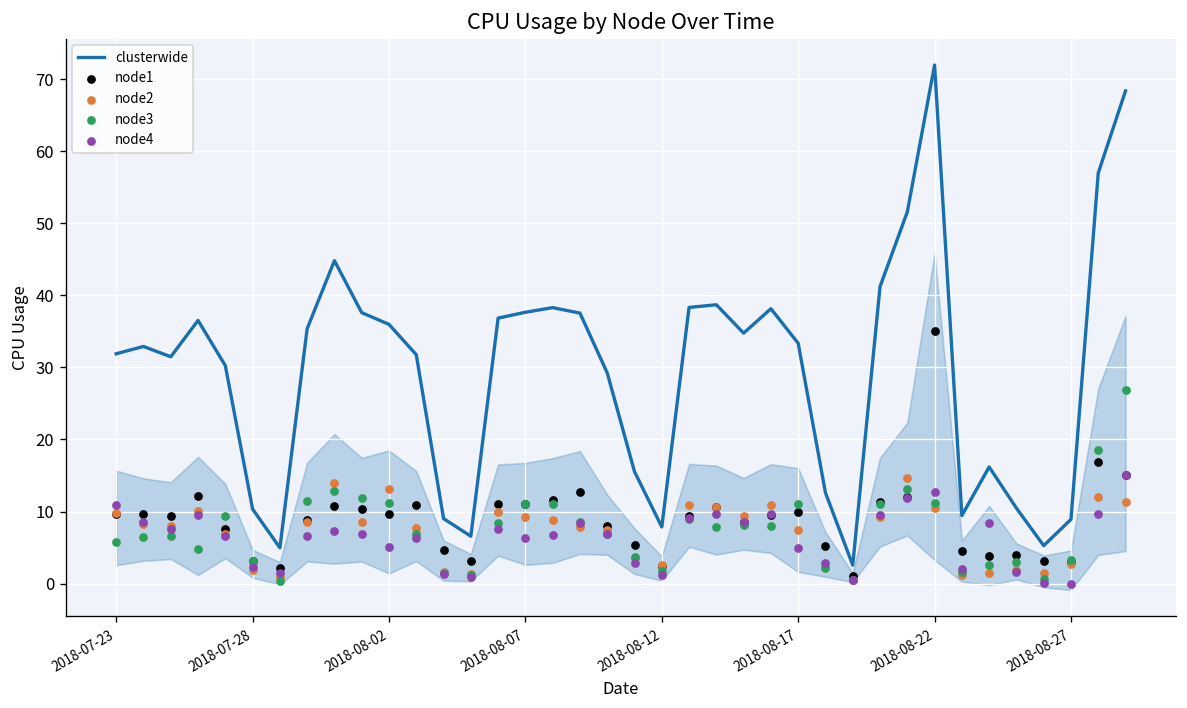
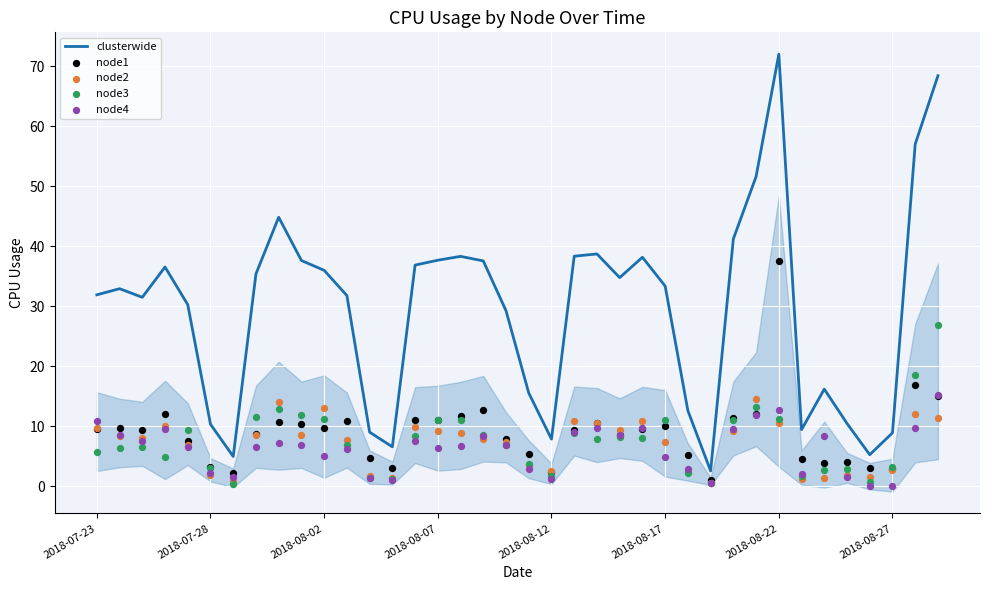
  {
    "node1": {
-     "2018-08-22": 35
+     "2018-08-22": 38
    }
  }
